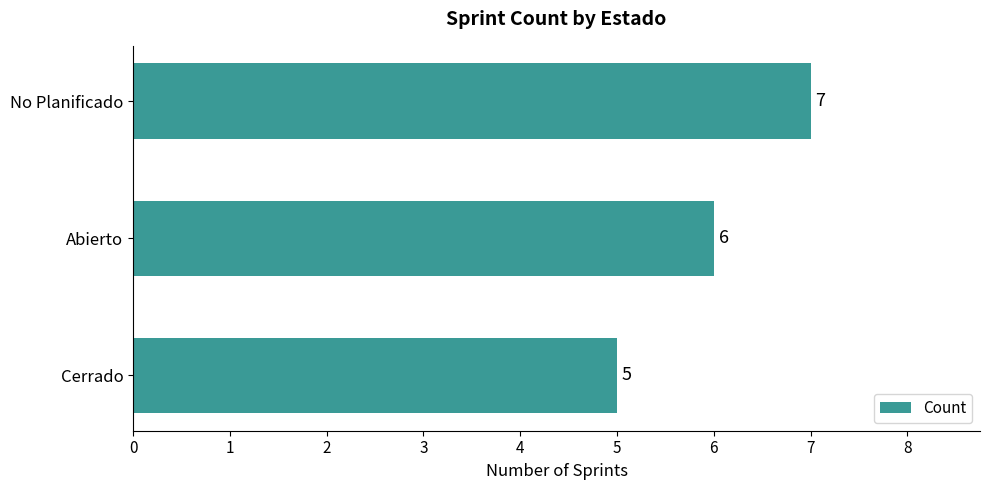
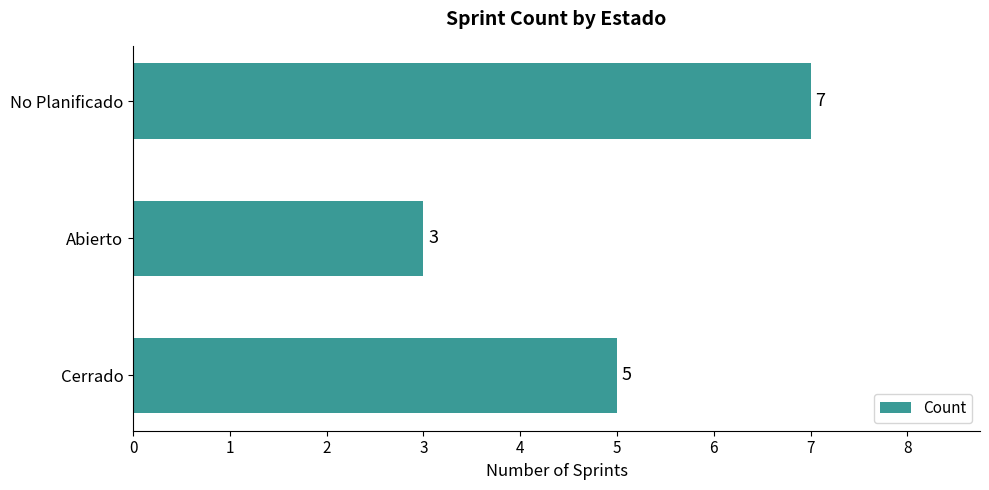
  {
    "No Planificado": 7,
-   "Abierto": 6,
+   "Abierto": 3,
    "Cerrado": 5
  }
